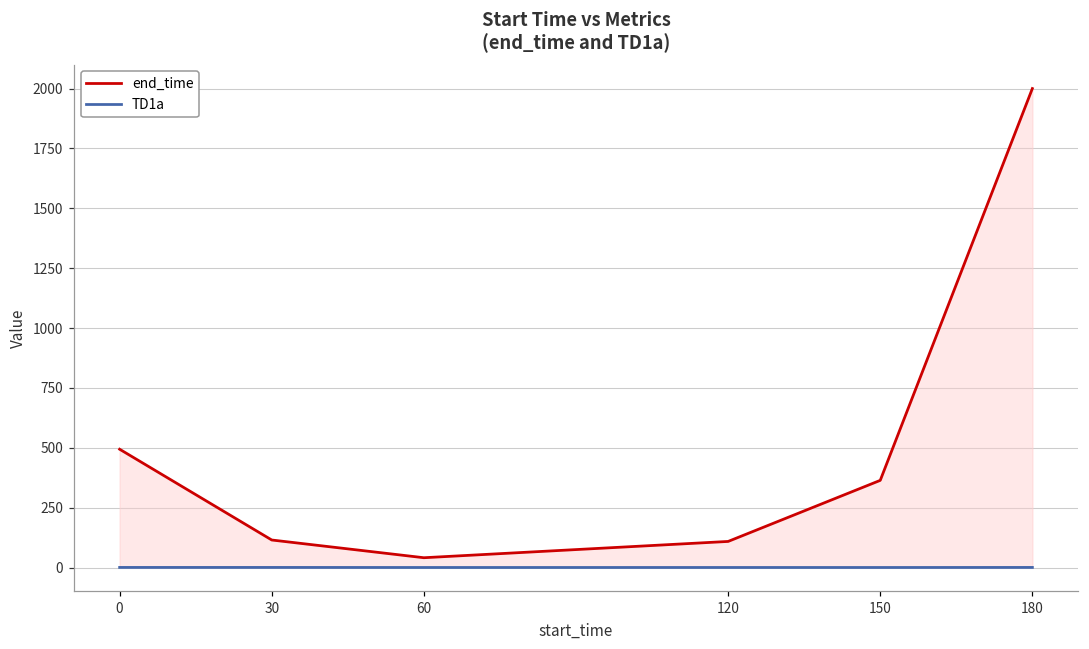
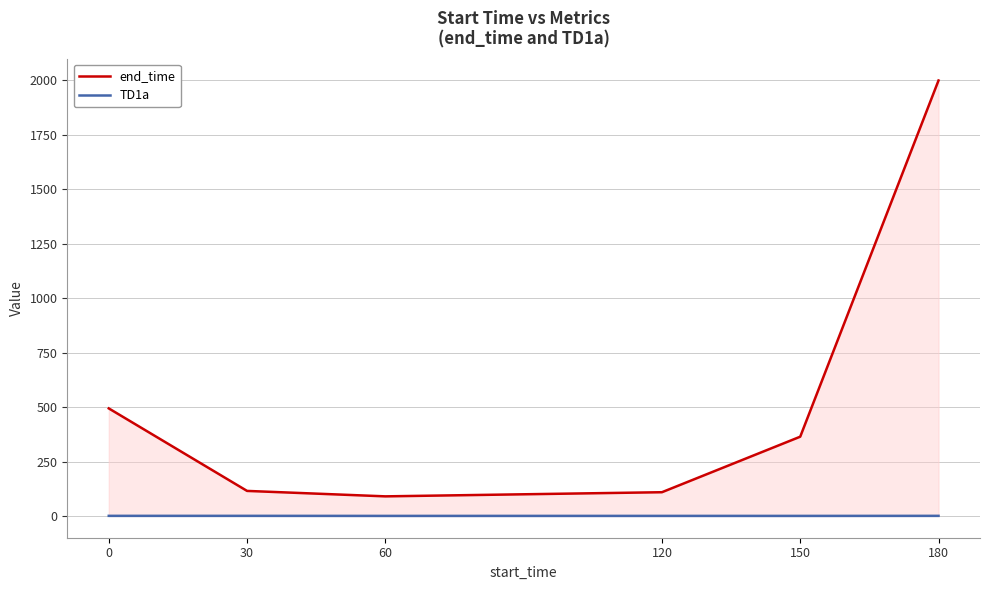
  {
    "end_time": {
      "0": 490,
      "30": 120,
-     "60": 40,
+     "60": 90,
      "120": 110,
      "150": 360,
      "180": 2000
    },
    "TD1a": {
      "0": 0,
      "30": 0,
      "60": 0,
      "120": 0,
      "150": 0,
      "180": 0
    }
  }
